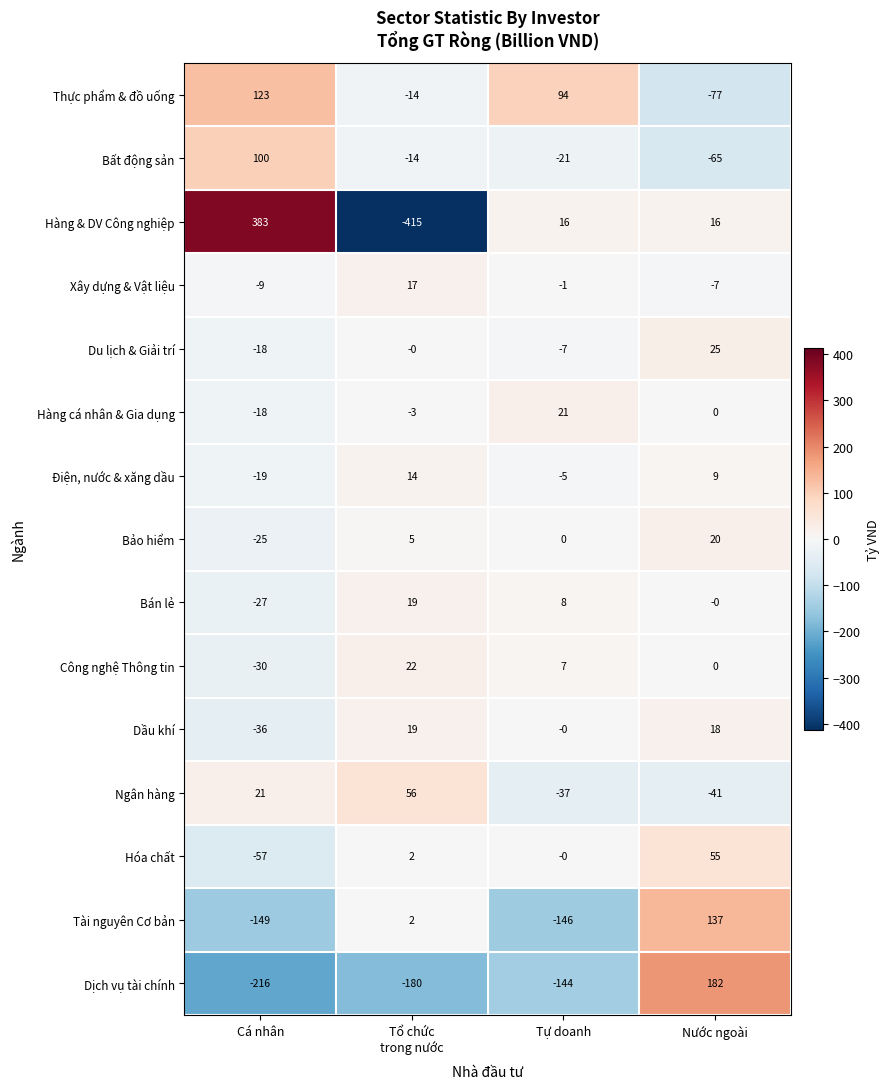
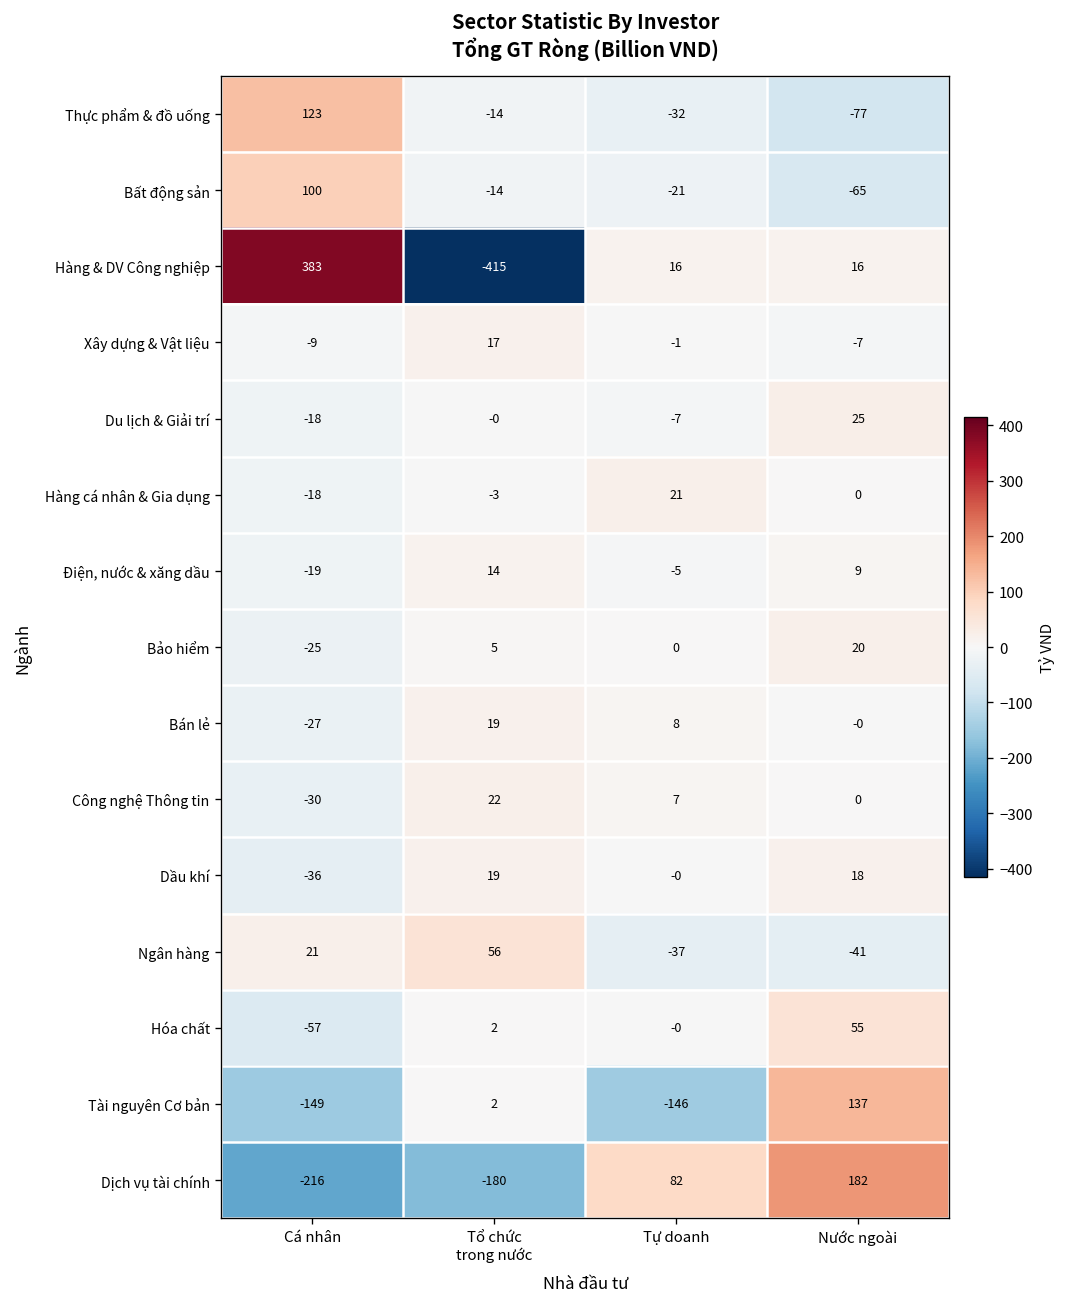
  {
    "Thực phẩm & đồ uống": {
      "Cá nhân": 123,
      "Tổ chức trong nước": -14,
-     "Tự doanh": 94,
+     "Tự doanh": -32,
      "Nước ngoài": -77
    },
    "Bất động sản": {
      "Cá nhân": 100,
      "Tổ chức trong nước": -14,
      "Tự doanh": -21,
      "Nước ngoài": -65
    },
    "Hàng & DV Công nghiệp": {
      "Cá nhân": 383,
      "Tổ chức trong nước": -415,
      "Tự doanh": 16,
      "Nước ngoài": 16
    },
    "Xây dựng & Vật liệu": {
      "Cá nhân": -9,
      "Tổ chức trong nước": 17,
      "Tự doanh": -1,
      "Nước ngoài": -7
    },
    "Du lịch & Giải trí": {
      "Cá nhân": -18,
      "Tổ chức trong nước": -0,
      "Tự doanh": -7,
      "Nước ngoài": 25
    },
    "Hàng cá nhân & Gia dụng": {
      "Cá nhân": -18,
      "Tổ chức trong nước": -3,
      "Tự doanh": 21,
      "Nước ngoài": 0
    },
    "Điện, nước & xăng dầu": {
      "Cá nhân": -19,
      "Tổ chức trong nước": 14,
      "Tự doanh": -5,
      "Nước ngoài": 9
    },
    "Bảo hiểm": {
      "Cá nhân": -25,
      "Tổ chức trong nước": 5,
      "Tự doanh": 0,
      "Nước ngoài": 20
    },
    "Bán lẻ": {
      "Cá nhân": -27,
      "Tổ chức trong nước": 19,
      "Tự doanh": 8,
      "Nước ngoài": -0
    },
    "Công nghệ Thông tin": {
      "Cá nhân": -30,
      "Tổ chức trong nước": 22,
      "Tự doanh": 7,
      "Nước ngoài": 0
    },
    "Dầu khí": {
      "Cá nhân": -36,
      "Tổ chức trong nước": 19,
      "Tự doanh": -0,
      "Nước ngoài": 18
    },
    "Ngân hàng": {
      "Cá nhân": 21,
      "Tổ chức trong nước": 56,
      "Tự doanh": -37,
      "Nước ngoài": -41
    },
    "Hóa chất": {
      "Cá nhân": -57,
      "Tổ chức trong nước": 2,
      "Tự doanh": -0,
      "Nước ngoài": 55
    },
    "Tài nguyên Cơ bản": {
      "Cá nhân": -149,
      "Tổ chức trong nước": 2,
      "Tự doanh": -146,
      "Nước ngoài": 137
    },
    "Dịch vụ tài chính": {
      "Cá nhân": -216,
      "Tổ chức trong nước": -180,
-     "Tự doanh": -144,
+     "Tự doanh": 82,
      "Nước ngoài": 182
    }
  }
